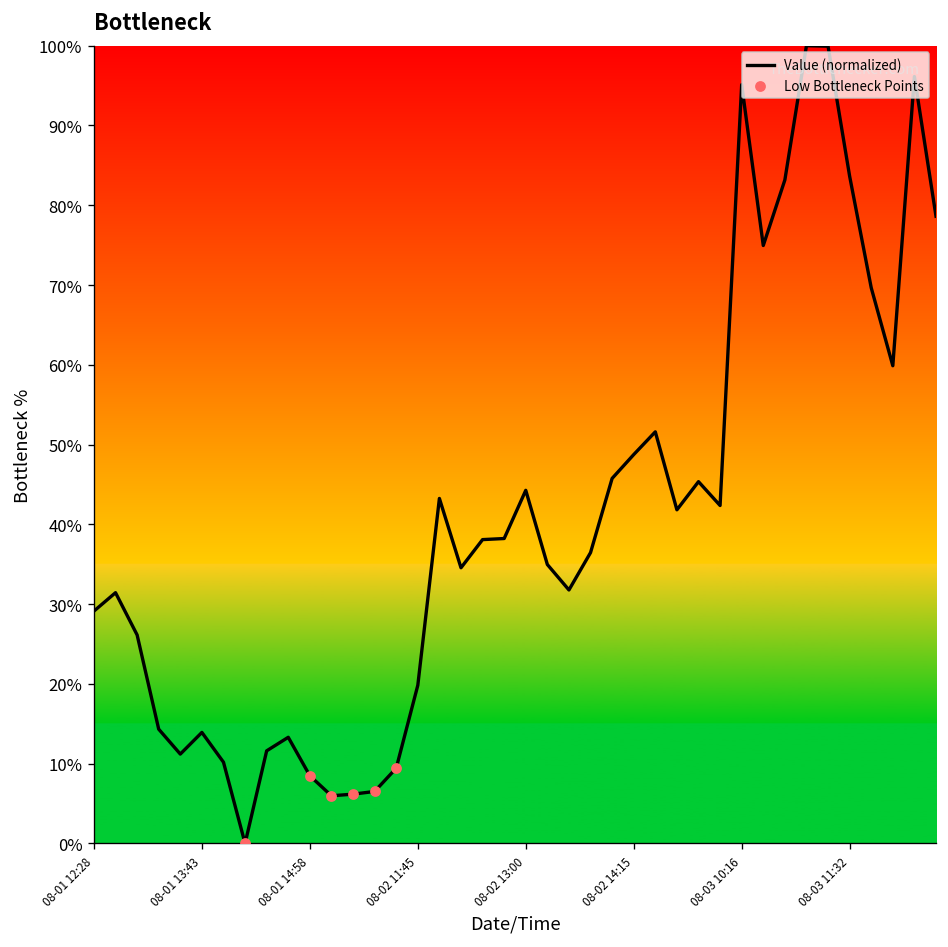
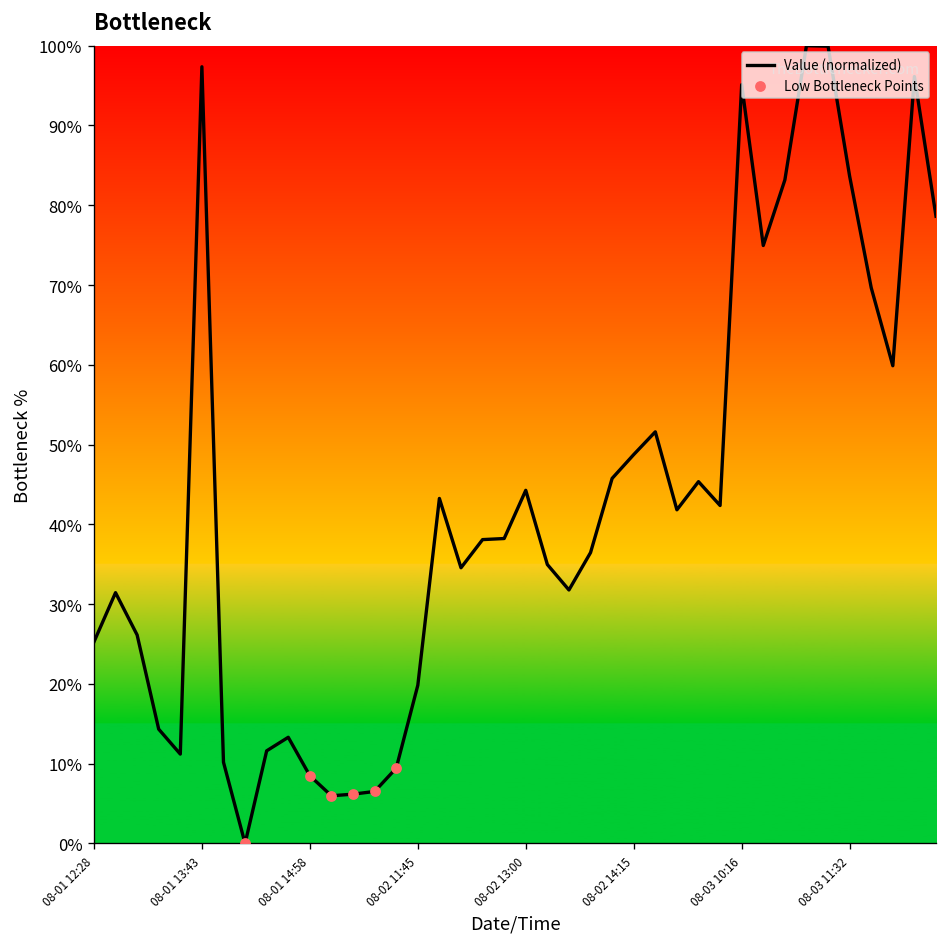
  {
    "Value (normalized)": {
-     "08-01 12:28": "29%",
-     "08-01 13:43": "14%",
+     "08-01 12:28": "25%",
+     "08-01 13:43": "97%",
      "08-02 11:45": "20%",
      "08-02 13:00": "44%",
      "08-02 14:15": "49%",
      "08-03 11:32": "84%"
    }
  }
